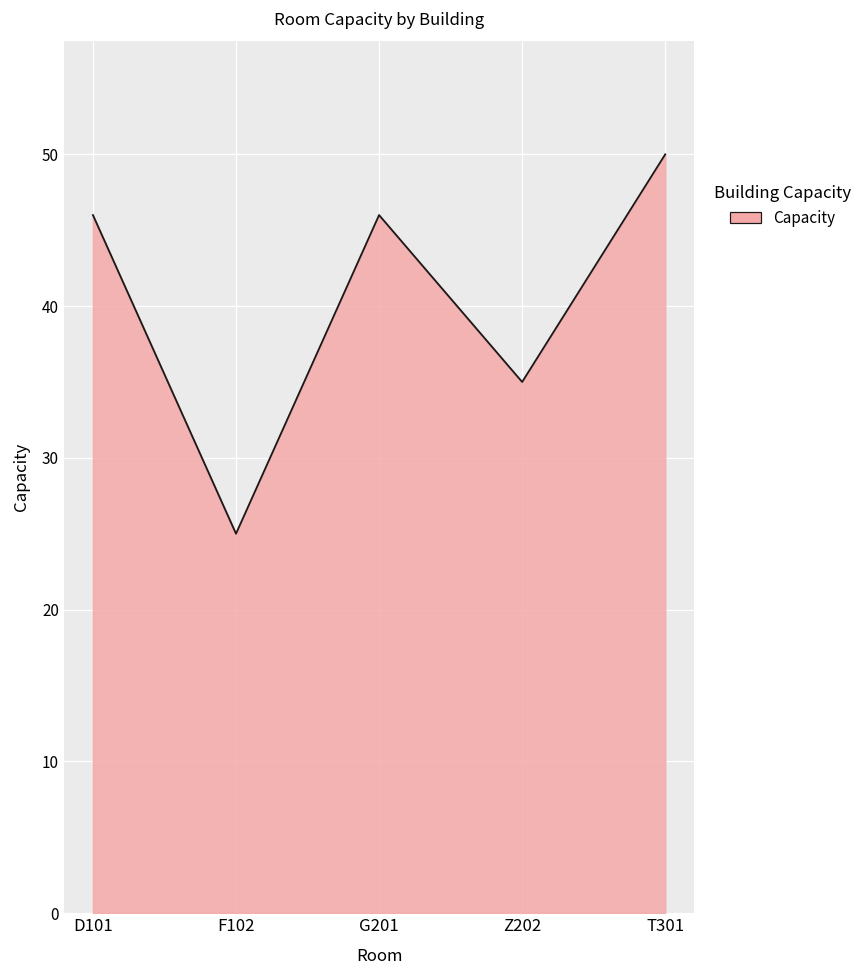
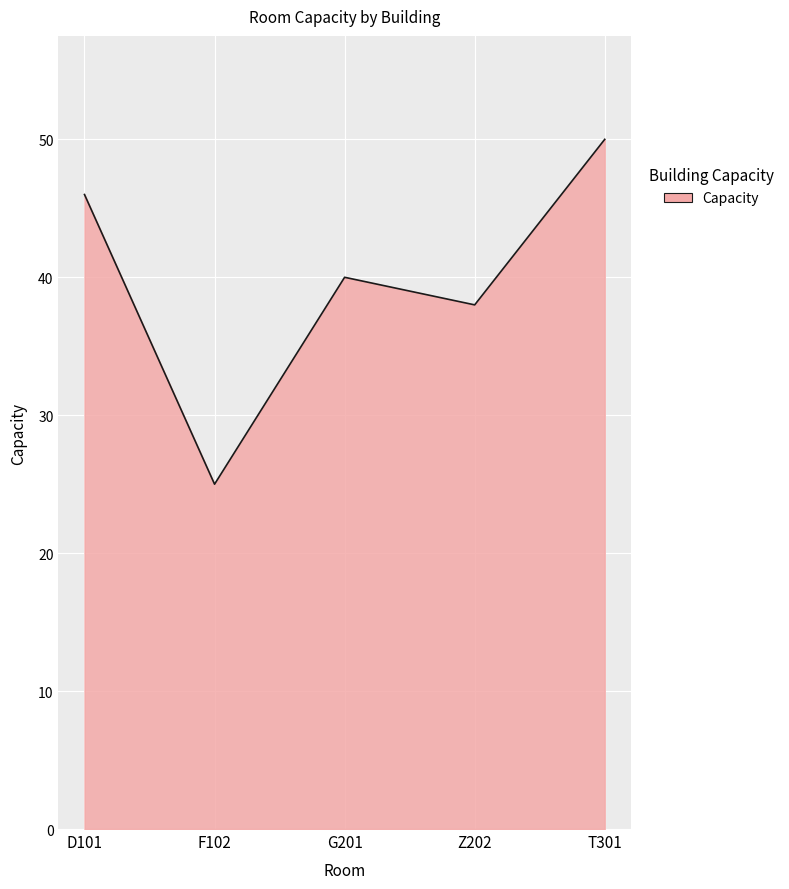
  {
    "D101": 46,
    "F102": 25,
-   "G201": 46,
-   "Z202": 35,
+   "G201": 40,
+   "Z202": 38,
    "T301": 50
  }
